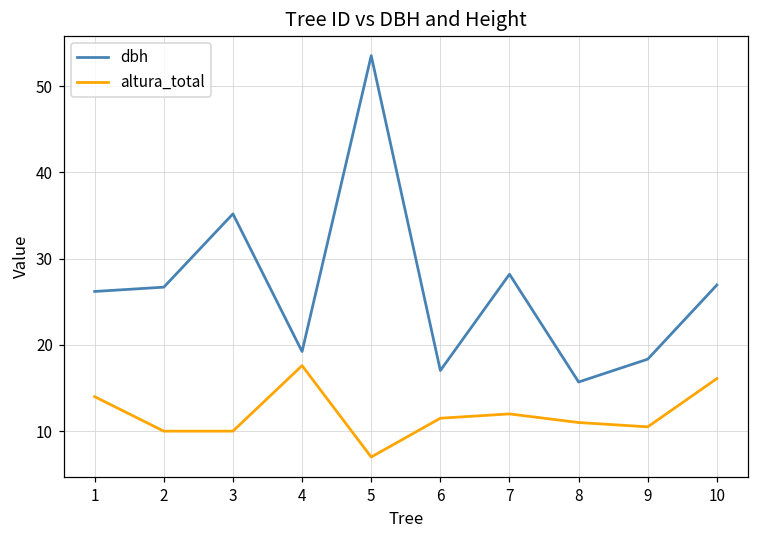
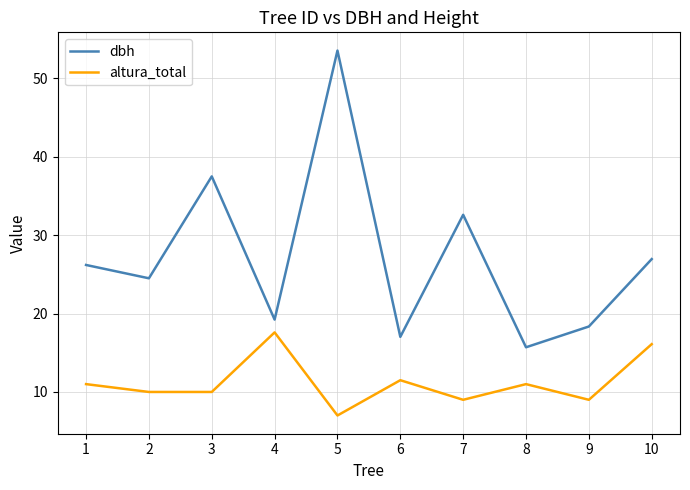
  {
    "dbh": {
      "1": 26,
-     "2": 27,
-     "3": 35,
+     "2": 25,
+     "3": 38,
      "4": 19,
      "5": 54,
      "6": 17,
-     "7": 28,
+     "7": 33,
      "8": 16,
      "9": 18,
      "10": 27
    },
    "altura_total": {
-     "1": 14,
+     "1": 11,
      "2": 10,
      "3": 10,
      "4": 18,
      "5": 7,
      "6": 12,
-     "7": 12,
+     "7": 9,
      "8": 11,
-     "9": 11,
+     "9": 9,
      "10": 16
    }
  }
